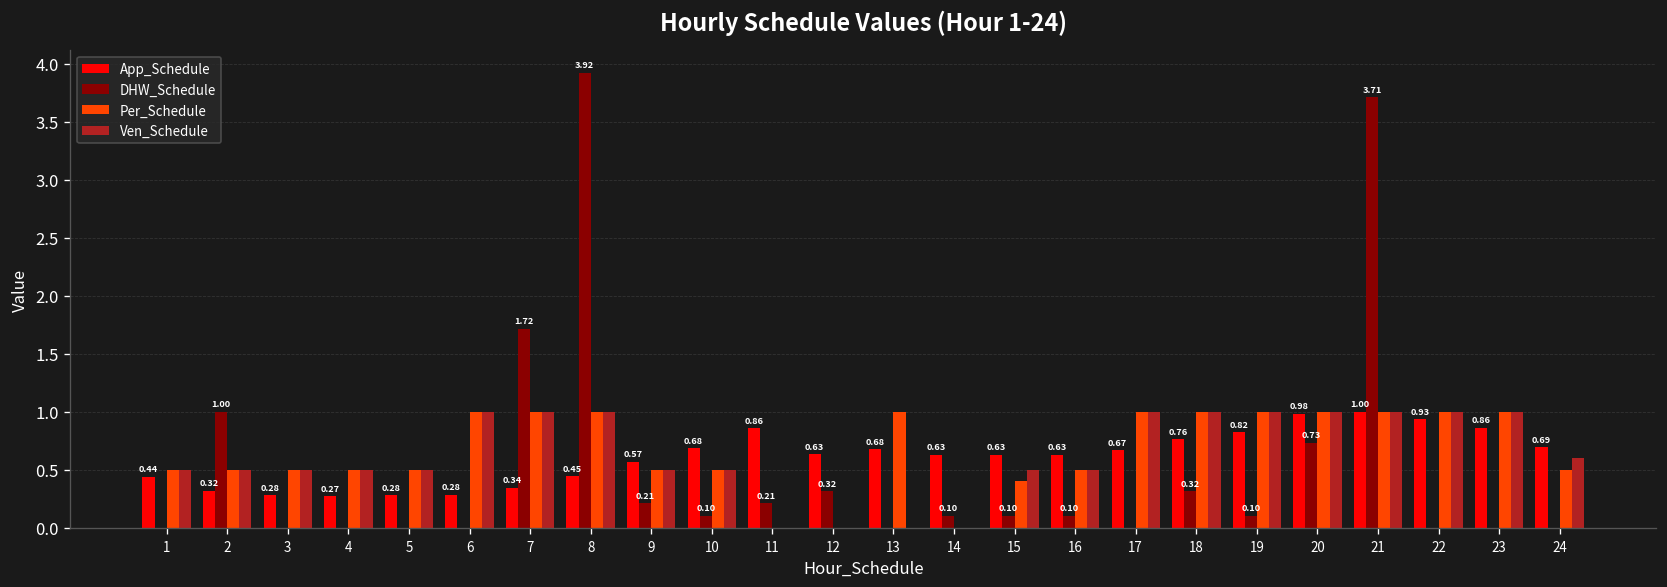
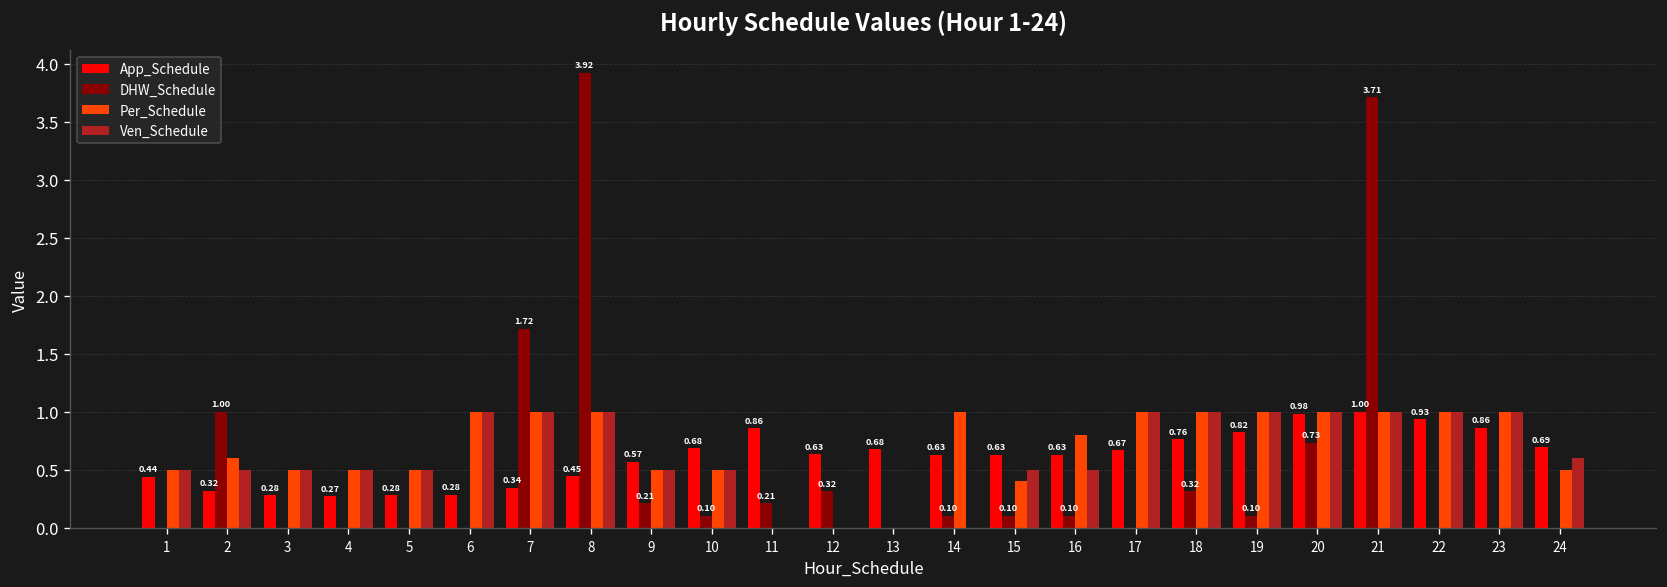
  {
    "App_Schedule": {
      "1": 0.44,
      "2": 0.32,
      "3": 0.28,
      "4": 0.27,
      "5": 0.28,
      "6": 0.28,
      "7": 0.34,
      "8": 0.45,
      "9": 0.57,
      "10": 0.68,
      "11": 0.86,
      "12": 0.63,
      "13": 0.68,
      "14": 0.63,
      "15": 0.63,
      "16": 0.63,
      "17": 0.67,
      "18": 0.76,
      "19": 0.82,
      "20": 0.98,
      "21": 1.00,
      "22": 0.93,
      "23": 0.86,
      "24": 0.69
    },
    "DHW_Schedule": {
      "2": 1.00,
      "7": 1.72,
      "8": 3.92,
      "9": 0.21,
      "10": 0.10,
      "11": 0.21,
      "12": 0.32,
      "14": 0.10,
      "15": 0.10,
      "16": 0.10,
      "18": 0.32,
      "19": 0.10,
      "20": 0.73,
      "21": 3.71
    },
    "Per_Schedule": {
      "1": 0.5,
-     "2": 0.5,
+     "2": 0.6,
      "3": 0.5,
      "4": 0.5,
      "5": 0.5,
      "6": 1.0,
      "7": 1.0,
      "8": 1.0,
      "9": 0.5,
      "10": 0.5,
      "11": 0.0,
      "12": 0.0,
-     "13": 1,
-     "14": 0,
+     "13": 0,
+     "14": 1,
      "15": 0.4,
-     "16": 0.5,
+     "16": 0.8,
      "17": 1.0,
      "18": 1.0,
      "19": 1.0,
      "22": 1.0,
      "23": 1.0,
      "24": 0.5
    },
    "Ven_Schedule": {
      "1": 0.5,
      "2": 0.5,
      "3": 0.5,
      "4": 0.5,
      "5": 0.5,
      "6": 1.0,
      "7": 1.0,
      "8": 1.0,
      "9": 0.5,
      "10": 0.5,
      "11": 0.0,
      "12": 0.0,
      "13": 0.0,
      "14": 0.0,
      "15": 0.5,
      "16": 0.5,
      "17": 1.0,
      "18": 1.0,
      "19": 1.0,
      "22": 1.0,
      "23": 1.0,
      "24": 0.6
    }
  }
